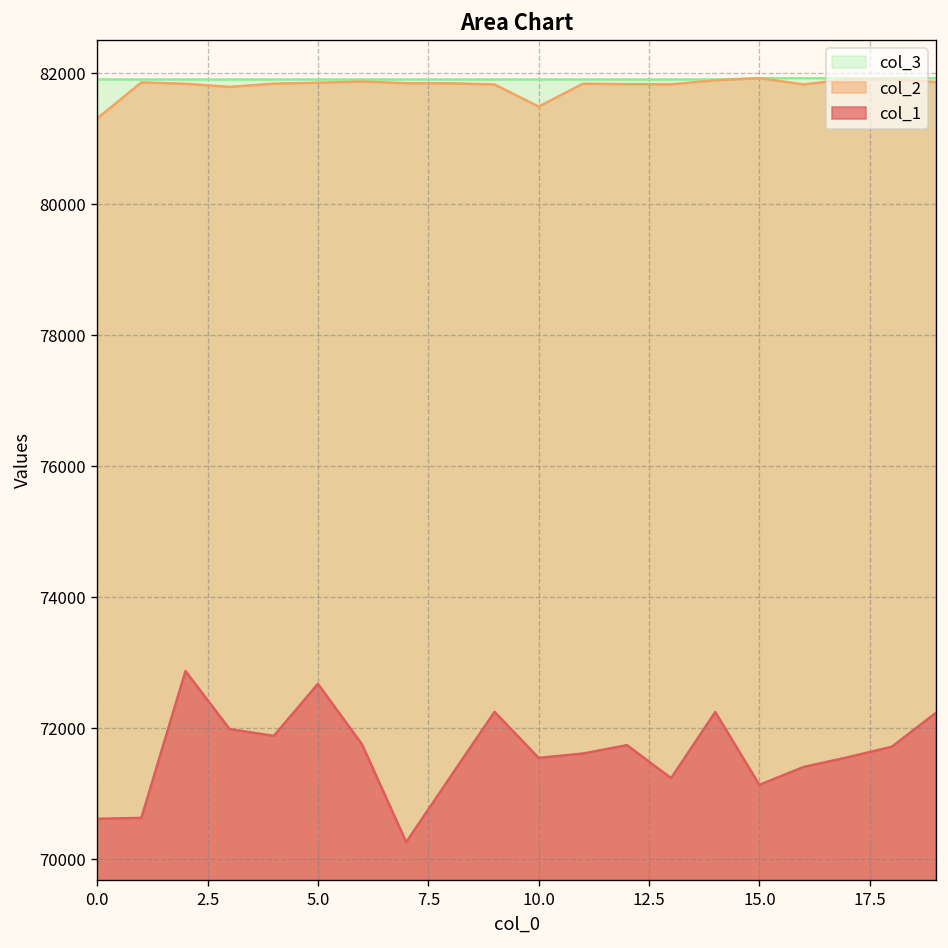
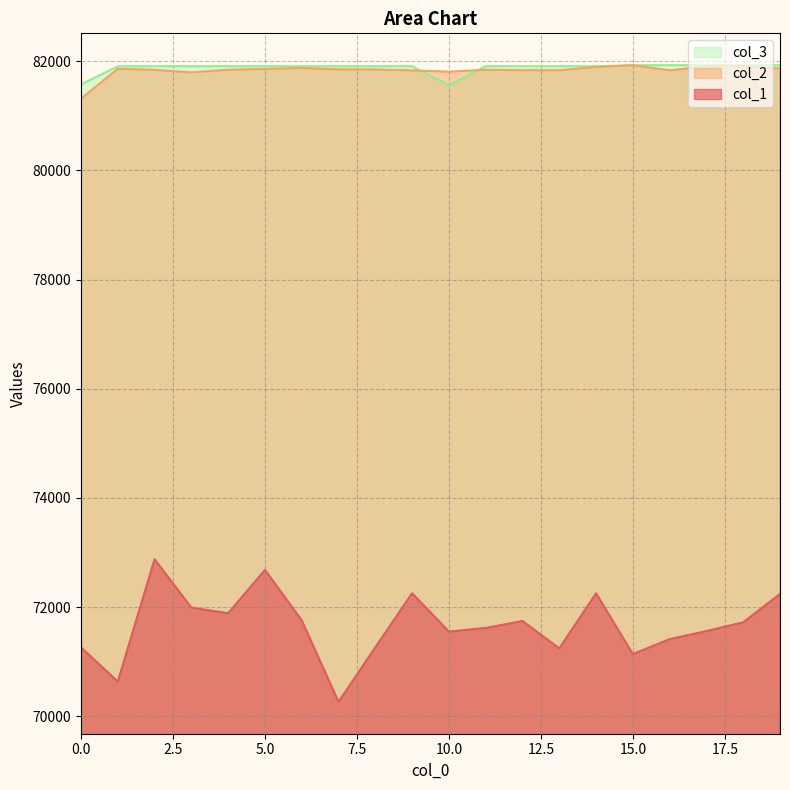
  {
    "col_3": {
-     "0.0": 81900,
+     "0.0": 81600,
      "5.0": 81900,
-     "10.0": 81900
+     "10.0": 81600
    },
    "col_2": {
      "0.0": 81300,
      "5.0": 81900,
-     "10.0": 81500
+     "10.0": 81800
    },
    "col_1": {
-     "0.0": 70600,
+     "0.0": 71300,
      "5.0": 72700,
      "10.0": 71600,
      "15.0": 71100
    }
  }
